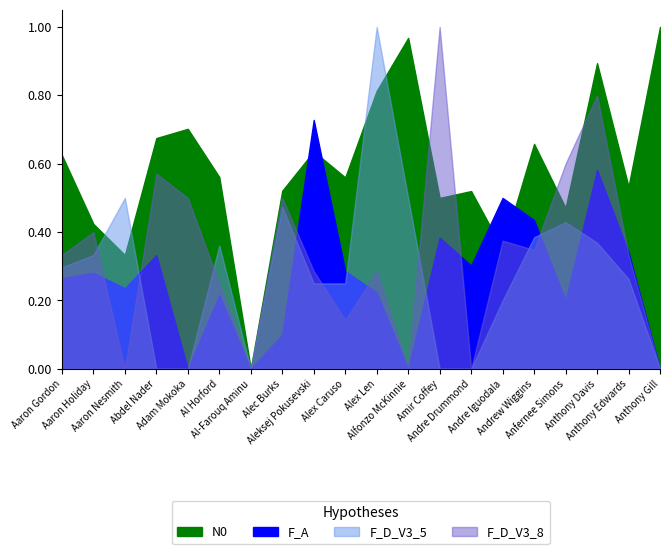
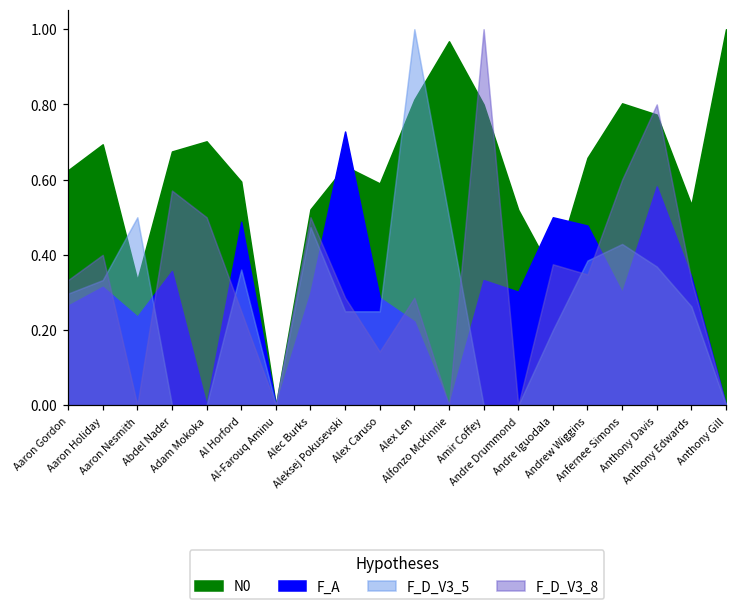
  {
    "N0": {
      "Aaron Gordon": 0.63,
-     "Aaron Holiday": 0.42,
+     "Aaron Holiday": 0.69,
      "Aaron Nesmith": 0.33,
      "Abdel Nader": 0.68,
      "Adam Mokoka": 0.70,
-     "Al Horford": 0.56,
+     "Al Horford": 0.60,
      "Alec Burks": 0.52,
-     "Alex Caruso": 0.56,
+     "Alex Caruso": 0.59,
      "Alex Len": 0.81,
      "Alfonzo McKinnie": 0.97,
-     "Amir Coffey": 0.5,
+     "Amir Coffey": 0.8,
      "Andre Drummond": 0.52,
      "Andrew Wiggins": 0.66,
-     "Anfernee Simons": 0.47,
-     "Anthony Davis": 0.89,
+     "Anfernee Simons": 0.80,
+     "Anthony Davis": 0.77,
      "Anthony Edwards": 0.53,
      "Anthony Gill": 1.00
    },
    "F_A": {
      "Aaron Gordon": 0.27,
-     "Aaron Holiday": 0.28,
+     "Aaron Holiday": 0.32,
      "Aaron Nesmith": 0.24,
-     "Abdel Nader": 0.33,
-     "Al Horford": 0.22,
-     "Alec Burks": 0.1,
+     "Abdel Nader": 0.36,
+     "Al Horford": 0.49,
+     "Alec Burks": 0.3,
      "Aleksej Pokusevski": 0.73,
      "Alex Caruso": 0.29,
      "Alex Len": 0.22,
-     "Amir Coffey": 0.38,
+     "Amir Coffey": 0.33,
      "Andre Drummond": 0.30,
      "Andre Iguodala": 0.50,
-     "Andrew Wiggins": 0.44,
-     "Anfernee Simons": 0.2,
+     "Andrew Wiggins": 0.48,
+     "Anfernee Simons": 0.3,
      "Anthony Davis": 0.58,
      "Anthony Edwards": 0.34
    }
  }
